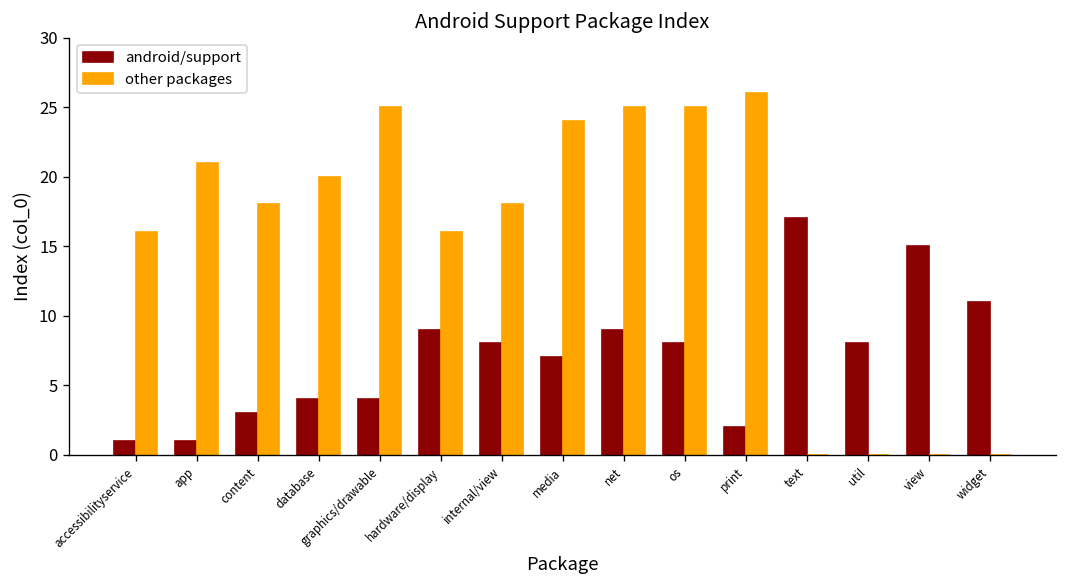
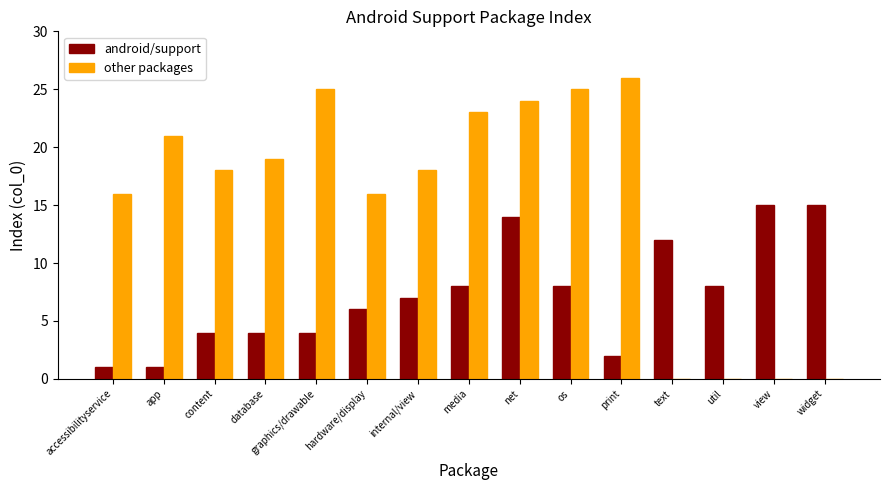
  {
    "android/support": {
      "accessibilityservice": 1,
      "app": 1,
-     "content": 3,
+     "content": 4,
      "database": 4,
      "graphics/drawable": 4,
-     "hardware/display": 9,
-     "internal/view": 8,
-     "media": 7,
-     "net": 9,
+     "hardware/display": 6,
+     "internal/view": 7,
+     "media": 8,
+     "net": 14,
      "os": 8,
      "print": 2,
-     "text": 17,
+     "text": 12,
      "util": 8,
      "view": 15,
-     "widget": 11
+     "widget": 15
    },
    "other packages": {
      "accessibilityservice": 16,
      "app": 21,
      "content": 18,
-     "database": 20,
+     "database": 19,
      "graphics/drawable": 25,
      "hardware/display": 16,
      "internal/view": 18,
-     "media": 24,
-     "net": 25,
+     "media": 23,
+     "net": 24,
      "os": 25,
      "print": 26,
      "text": 0,
      "util": 0,
      "view": 0,
      "widget": 0
    }
  }
